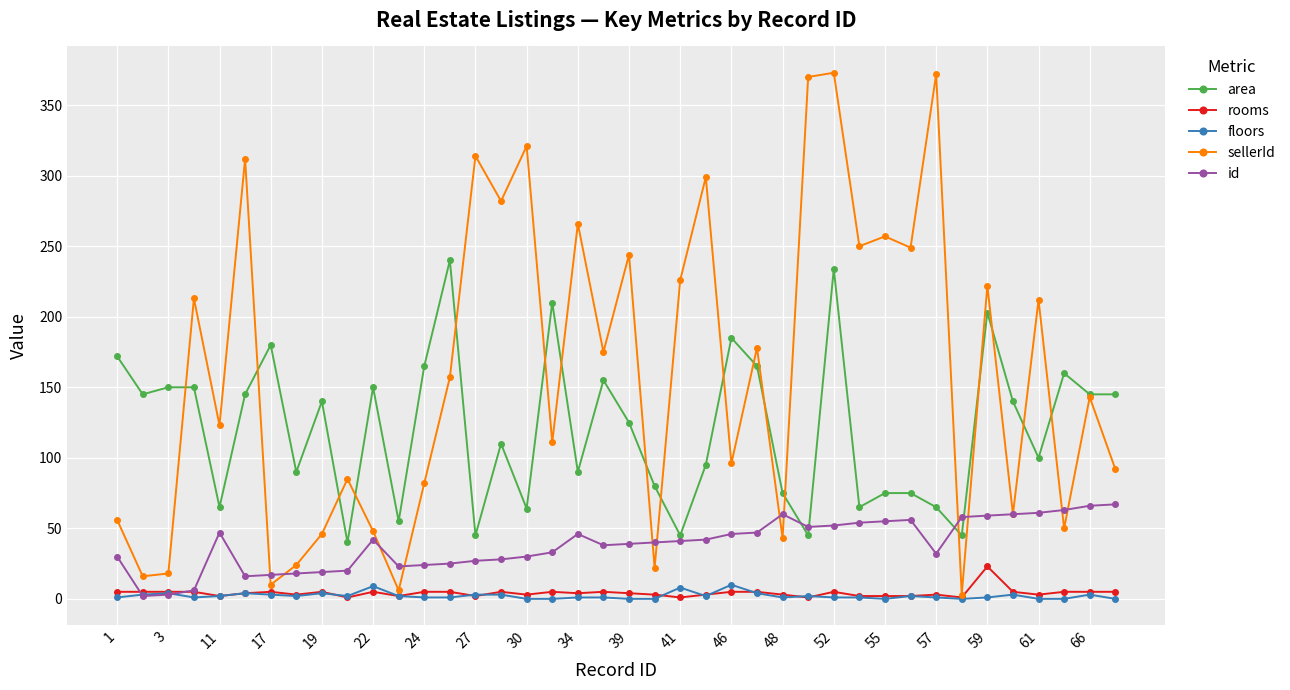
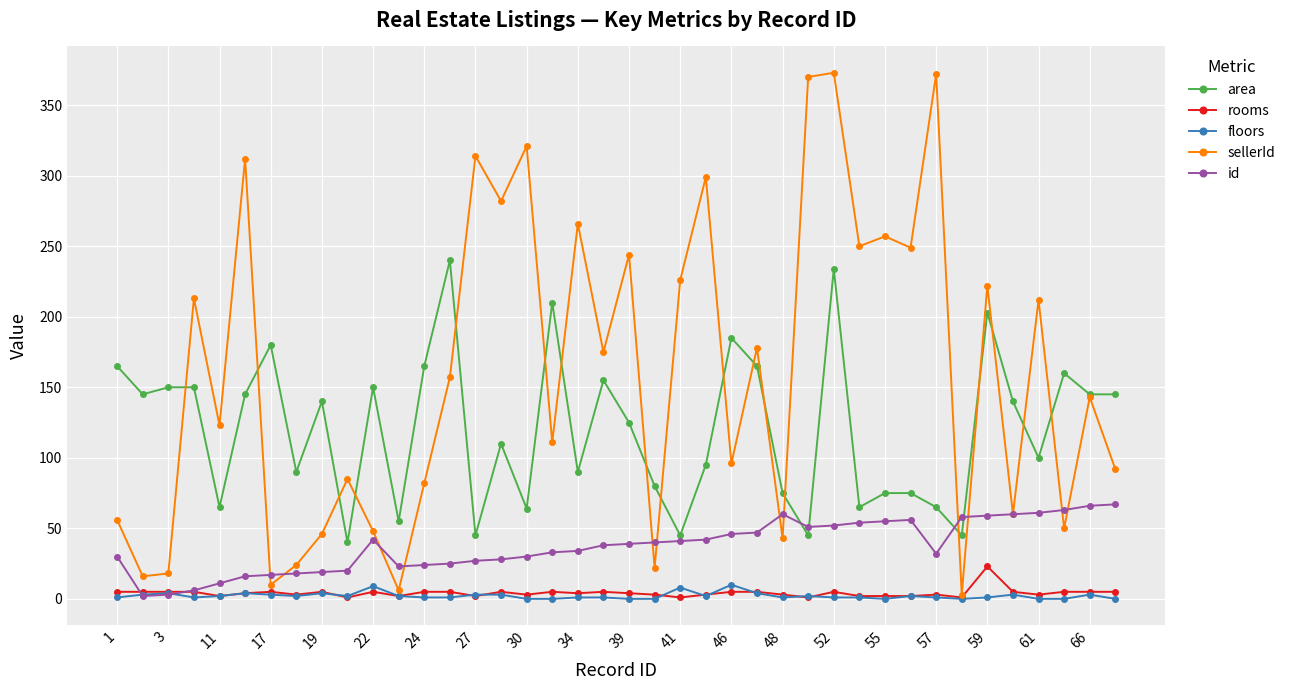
  {
    "area": {
-     "1": 172,
+     "1": 165,
      "3": 150,
      "11": 65,
      "17": 180,
      "19": 140,
      "22": 150,
      "24": 165,
      "27": 45,
      "30": 64,
      "34": 90,
      "39": 125,
      "41": 45,
      "46": 185,
      "48": 75,
      "52": 234,
      "55": 75,
      "57": 65,
      "59": 203,
      "61": 100,
      "66": 145
    },
    "rooms": {
      "1": 5,
      "17": 5,
      "22": 5,
      "24": 5,
      "30": 3,
      "34": 4,
      "39": 4,
      "41": 1,
      "46": 5,
      "48": 3,
      "52": 5,
      "55": 2,
      "57": 3,
      "59": 23,
      "61": 3,
      "66": 5
    },
    "floors": {
      "1": 1,
      "17": 3,
      "22": 9,
      "24": 1,
      "30": 0,
      "34": 1,
      "39": 0,
      "41": 8,
      "46": 10,
      "48": 1,
      "52": 1,
      "55": 0,
      "57": 1,
      "59": 1,
      "61": 0,
      "66": 3
    },
    "sellerId": {
      "1": 56,
      "3": 18,
      "11": 123,
      "17": 10,
      "19": 46,
      "22": 48,
      "24": 82,
      "27": 314,
      "30": 321,
      "34": 266,
      "39": 244,
      "41": 226,
      "46": 96,
      "48": 43,
      "52": 373,
      "55": 257,
      "57": 372,
      "59": 222,
      "61": 212,
      "66": 143
    },
    "id": {
      "1": 30,
-     "11": 47,
+     "11": 11,
      "17": 17,
      "19": 19,
      "22": 42,
      "24": 24,
      "27": 27,
      "30": 30,
-     "34": 46,
+     "34": 34,
      "39": 39,
      "41": 41,
      "46": 46,
      "48": 60,
      "52": 52,
      "55": 55,
      "57": 32,
      "59": 59,
      "61": 61,
      "66": 66
    }
  }
